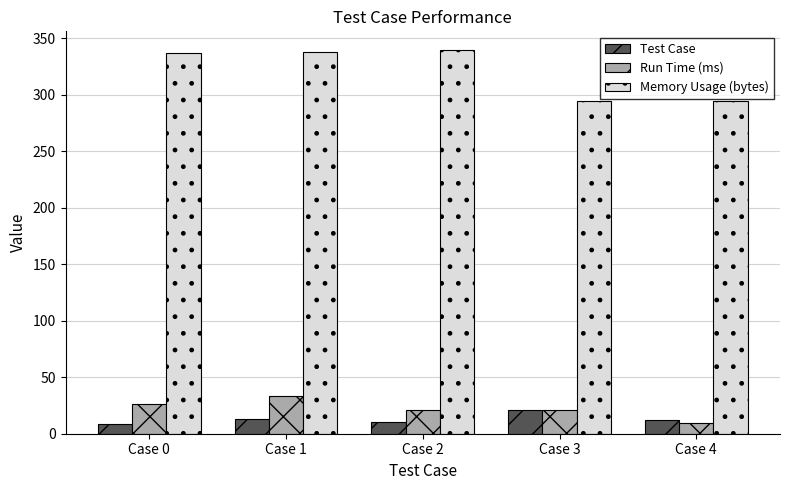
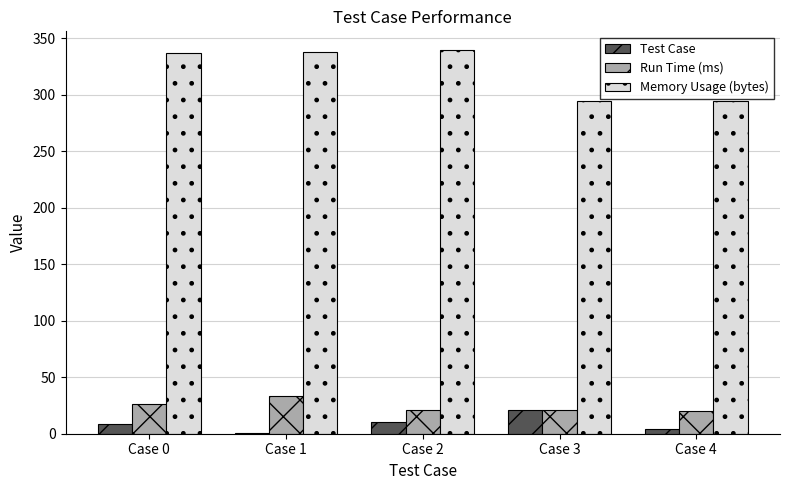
  {
    "Test Case": {
      "Case 0": 9,
-     "Case 1": 13,
+     "Case 1": 1,
      "Case 2": 10,
      "Case 3": 21,
-     "Case 4": 12
+     "Case 4": 4
    },
    "Run Time (ms)": {
      "Case 0": 26,
      "Case 1": 34,
      "Case 2": 21,
      "Case 3": 21,
-     "Case 4": 9
+     "Case 4": 20
    },
    "Memory Usage (bytes)": {
      "Case 0": 337,
      "Case 1": 338,
      "Case 2": 339,
      "Case 3": 294,
      "Case 4": 294
    }
  }
